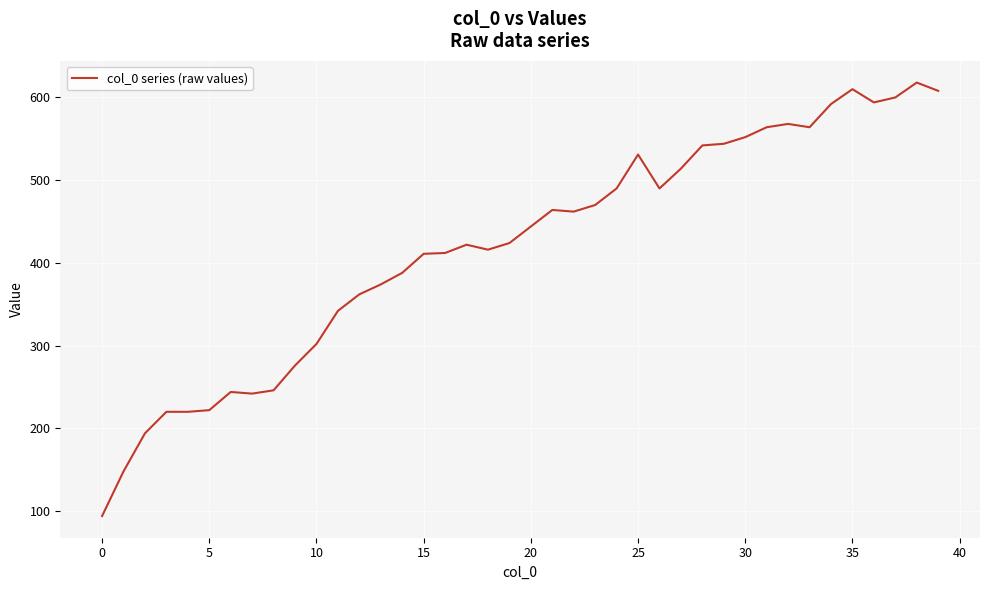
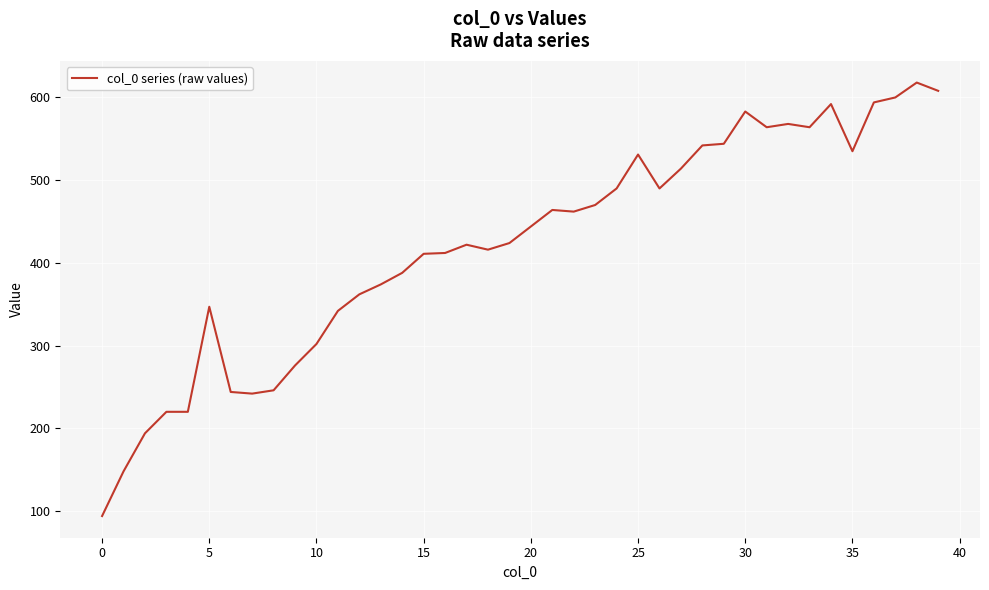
  {
    "0": 90,
-   "5": 220,
+   "5": 350,
    "10": 300,
    "15": 410,
    "20": 440,
    "25": 530,
-   "30": 550,
-   "35": 610
+   "30": 580,
+   "35": 540
  }
